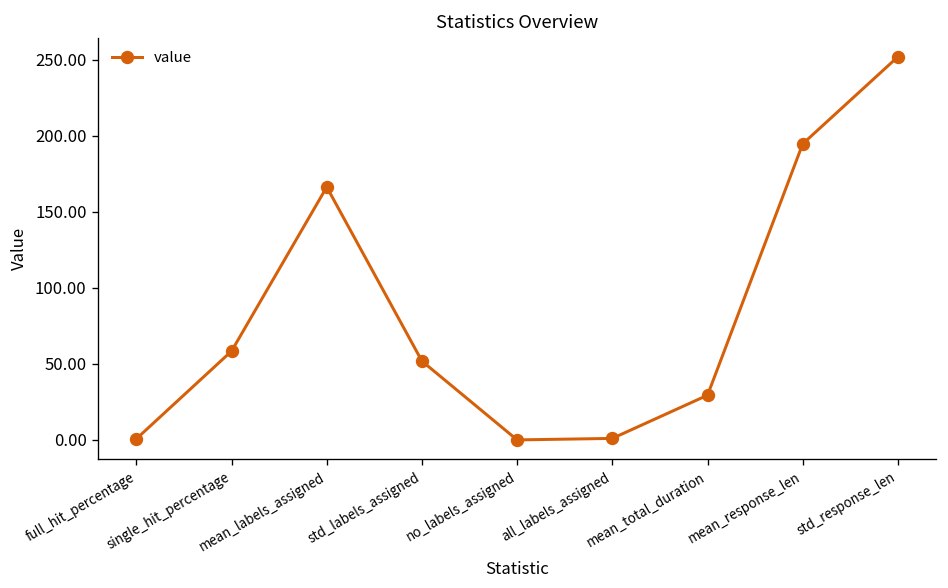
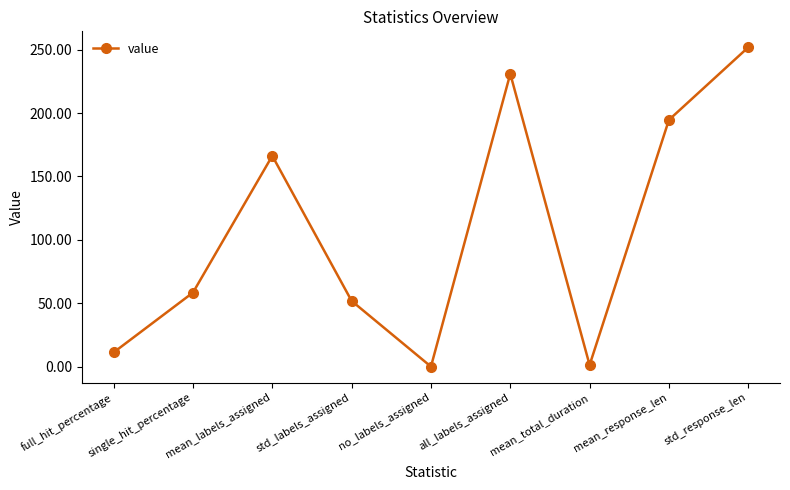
  {
-   "full_hit_percentage": 1,
+   "full_hit_percentage": 11,
    "single_hit_percentage": 58,
    "mean_labels_assigned": 166,
    "std_labels_assigned": 52,
    "no_labels_assigned": 0,
-   "all_labels_assigned": 1,
-   "mean_total_duration": 29,
+   "all_labels_assigned": 231,
+   "mean_total_duration": 1,
    "mean_response_len": 195,
    "std_response_len": 252
  }
